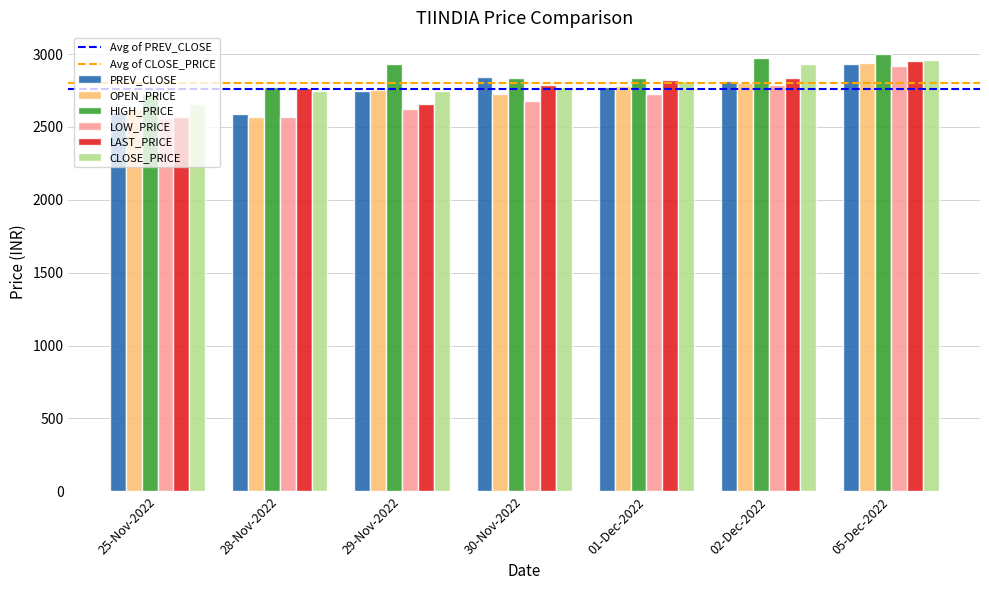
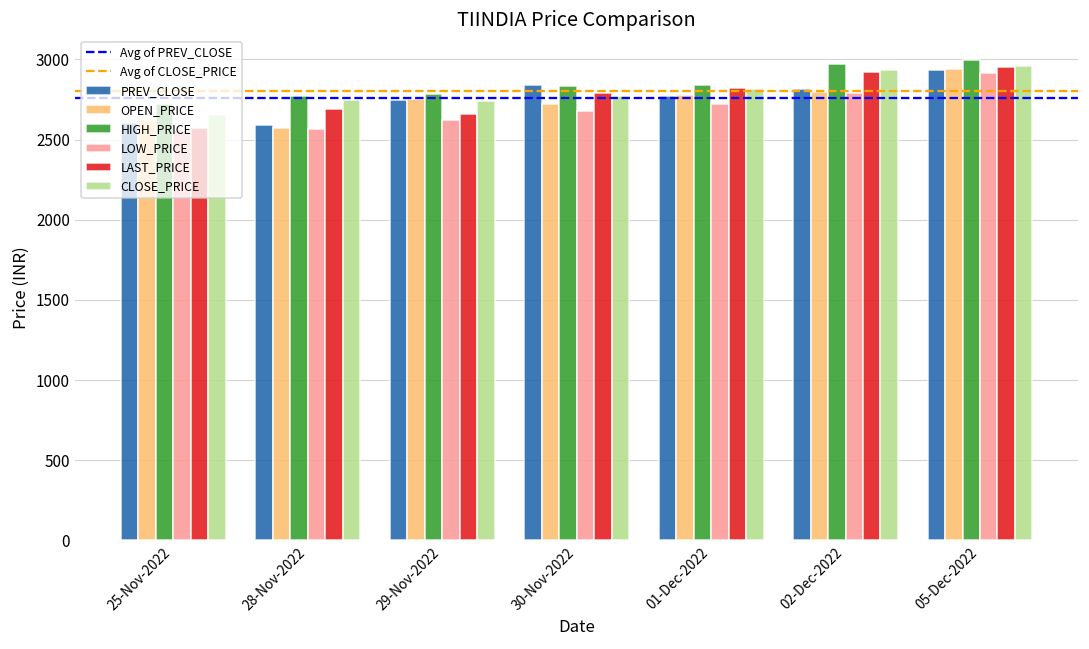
  {
    "PREV_CLOSE": {
      "28-Nov-2022": 2590,
      "29-Nov-2022": 2750,
      "30-Nov-2022": 2840,
      "01-Dec-2022": 2770,
      "02-Dec-2022": 2820,
      "05-Dec-2022": 2930
    },
    "HIGH_PRICE": {
      "28-Nov-2022": 2780,
-     "29-Nov-2022": 2930,
+     "29-Nov-2022": 2780,
      "30-Nov-2022": 2830,
      "01-Dec-2022": 2840,
      "02-Dec-2022": 2970,
      "05-Dec-2022": 3000
    },
    "LAST_PRICE": {
-     "28-Nov-2022": 2770,
+     "28-Nov-2022": 2690,
      "29-Nov-2022": 2660,
      "30-Nov-2022": 2790,
      "01-Dec-2022": 2820,
-     "02-Dec-2022": 2840,
+     "02-Dec-2022": 2920,
      "05-Dec-2022": 2960
    },
    "CLOSE_PRICE": {
      "28-Nov-2022": 2750,
      "29-Nov-2022": 2740,
      "30-Nov-2022": 2770,
      "01-Dec-2022": 2820,
      "02-Dec-2022": 2930,
      "05-Dec-2022": 2960
    }
  }
